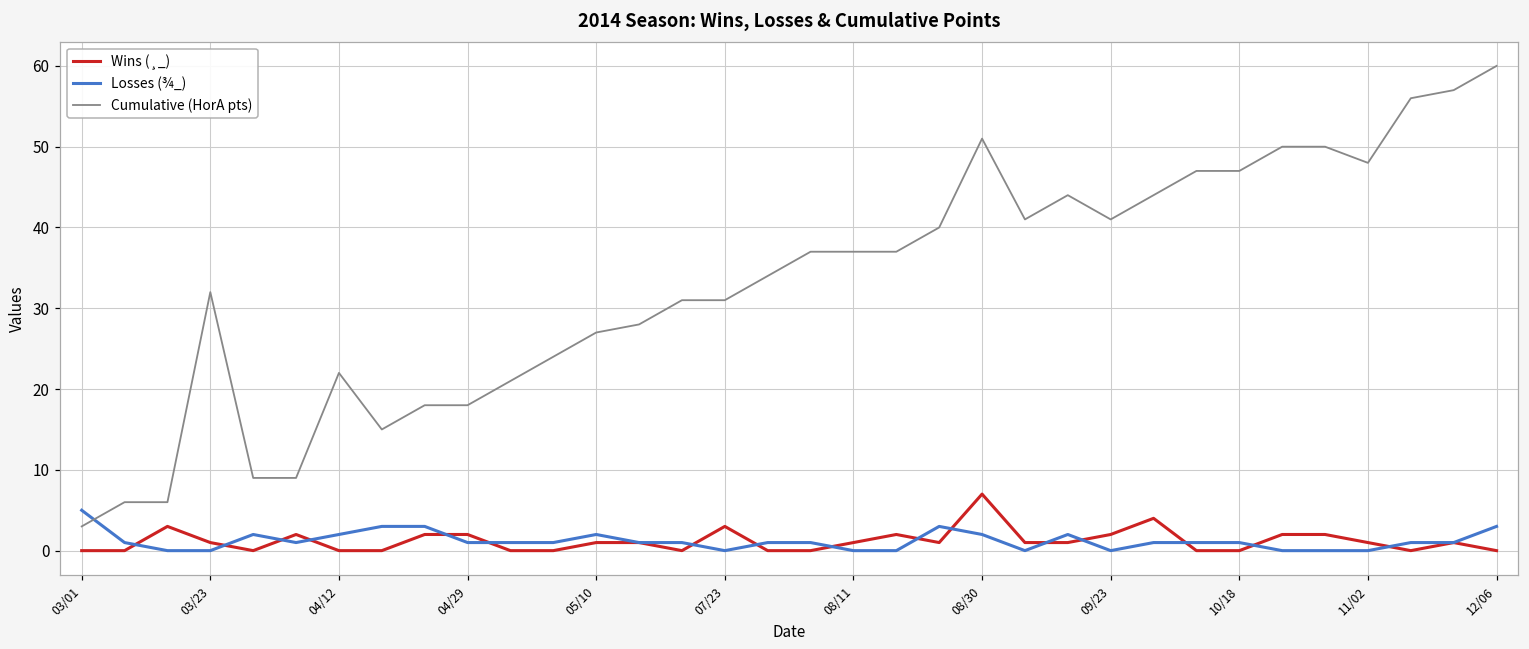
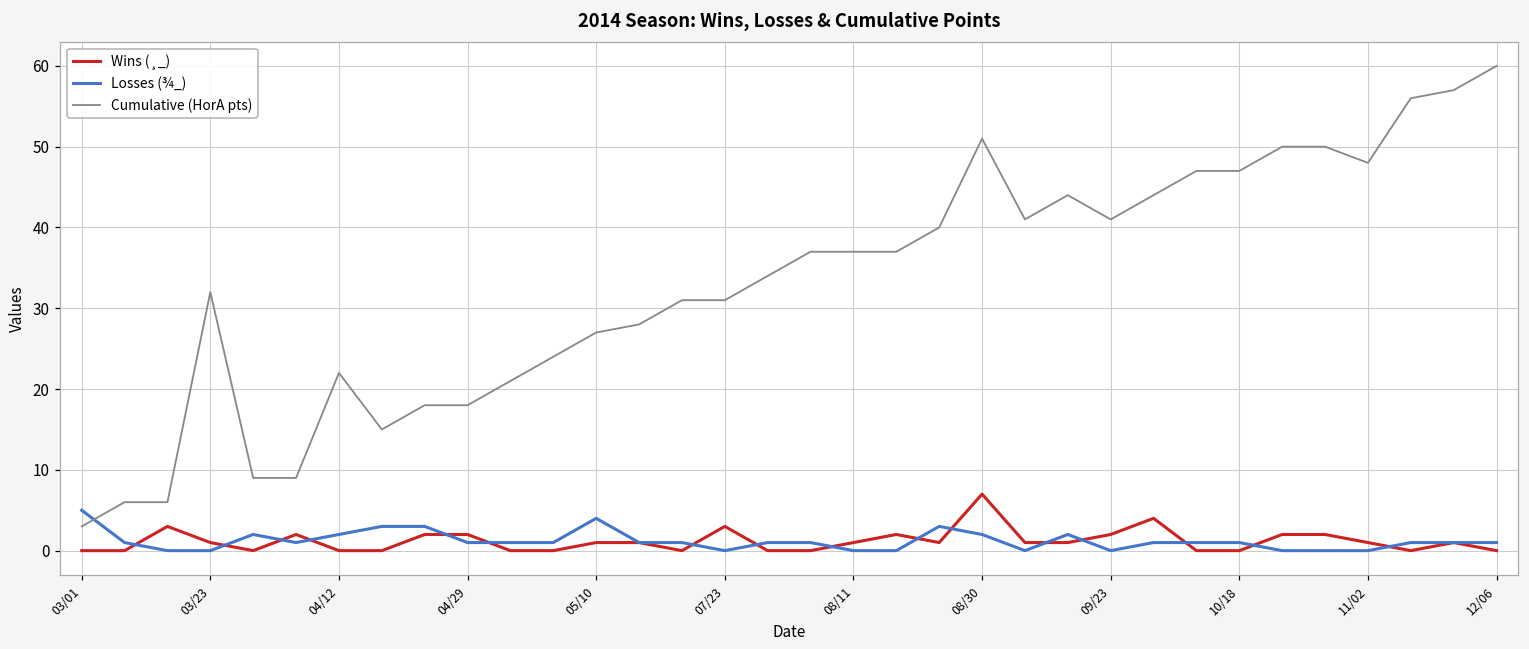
  {
    "Wins (¸_)": {
      "03/01": 0,
      "03/23": 1,
      "04/12": 0,
      "04/29": 2,
      "05/10": 1,
      "07/23": 3,
      "08/11": 1,
      "08/30": 7,
      "09/23": 2,
      "10/18": 0,
      "11/02": 1,
      "12/06": 0
    },
    "Losses (¾_)": {
      "03/01": 5,
      "03/23": 0,
      "04/12": 2,
      "04/29": 1,
-     "05/10": 2,
+     "05/10": 4,
      "07/23": 0,
      "08/11": 0,
      "08/30": 2,
      "09/23": 0,
      "10/18": 1,
      "11/02": 0,
-     "12/06": 3
+     "12/06": 1
    },
    "Cumulative (HorA pts)": {
      "03/01": 3,
      "03/23": 32,
      "04/12": 22,
      "04/29": 18,
      "05/10": 27,
      "07/23": 31,
      "08/11": 37,
      "08/30": 51,
      "09/23": 41,
      "10/18": 47,
      "11/02": 48,
      "12/06": 60
    }
  }
